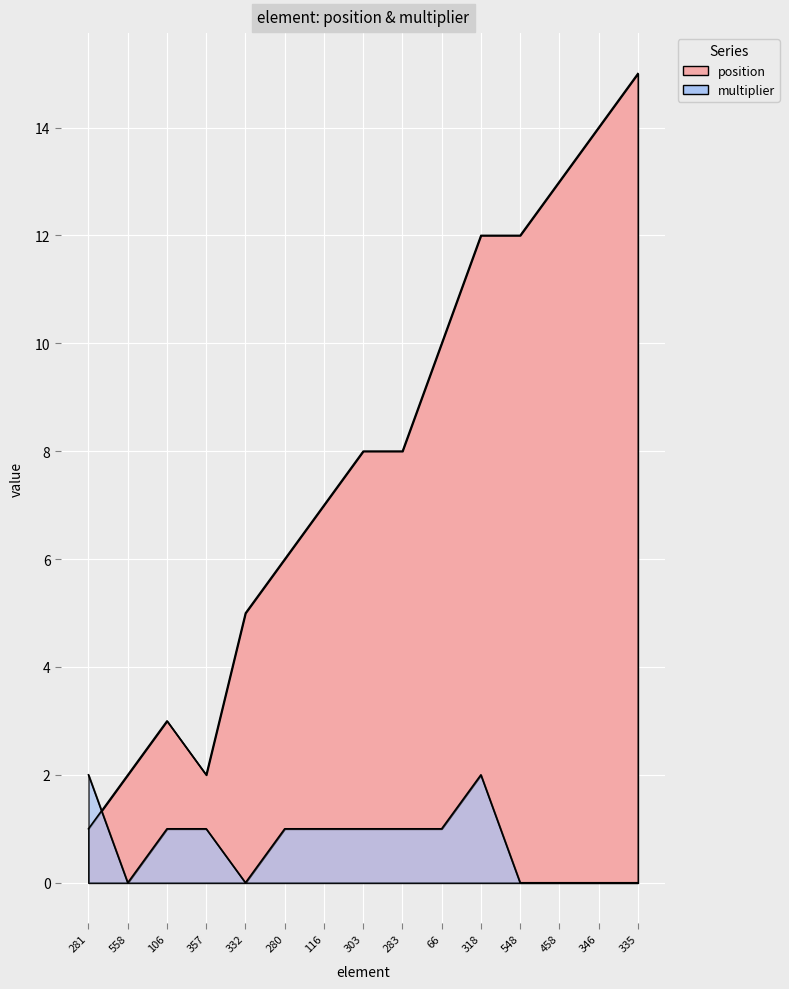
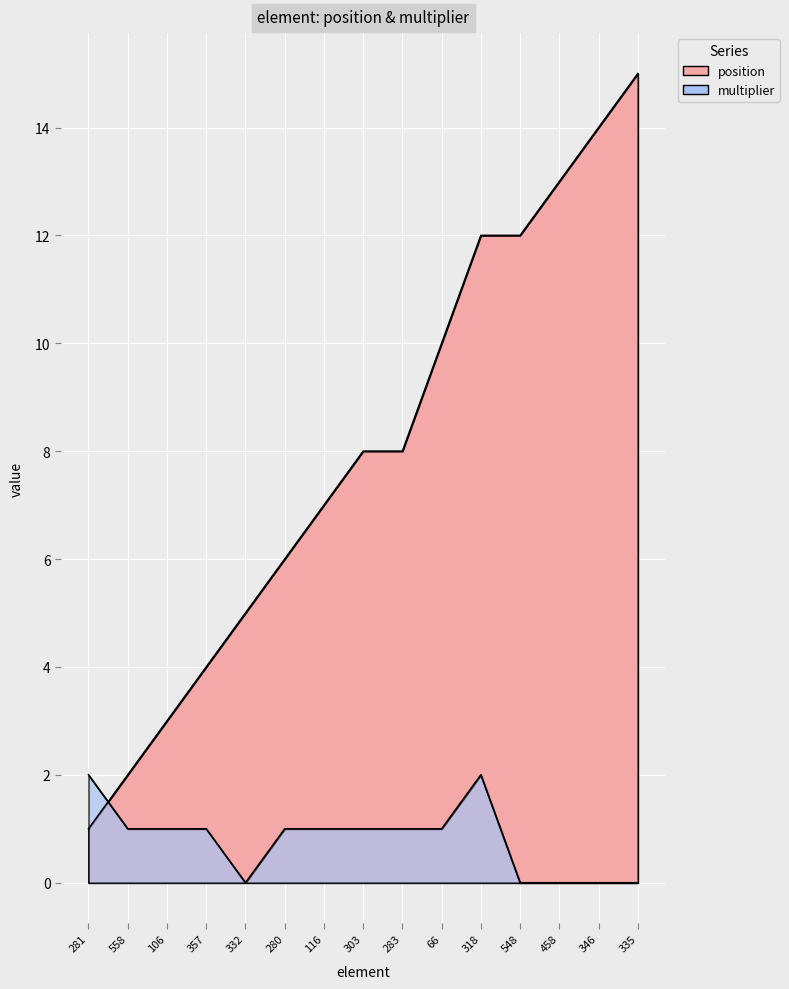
  {
    "position": {
      "281": 1,
      "558": 2,
      "106": 3,
-     "357": 2,
+     "357": 4,
      "332": 5,
      "280": 6,
      "116": 7,
      "303": 8,
      "283": 8,
      "66": 10,
      "318": 12,
      "548": 12,
      "458": 13,
      "346": 14,
      "335": 15
    },
    "multiplier": {
      "281": 2,
-     "558": 0,
+     "558": 1,
      "106": 1,
      "357": 1,
      "332": 0,
      "280": 1,
      "116": 1,
      "303": 1,
      "283": 1,
      "66": 1,
      "318": 2,
      "548": 0,
      "458": 0,
      "346": 0,
      "335": 0
    }
  }
